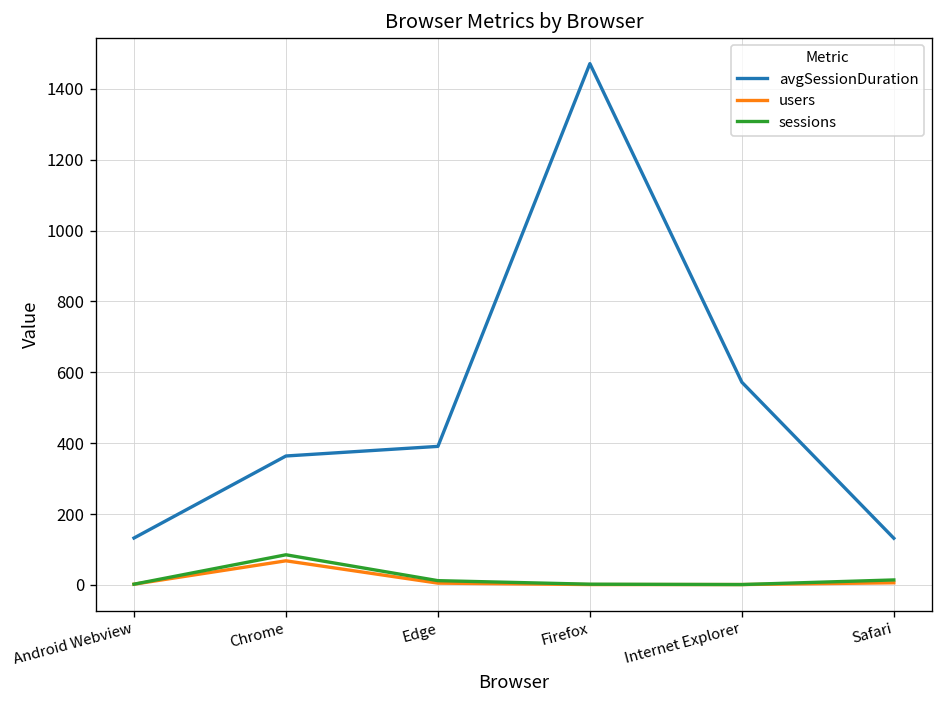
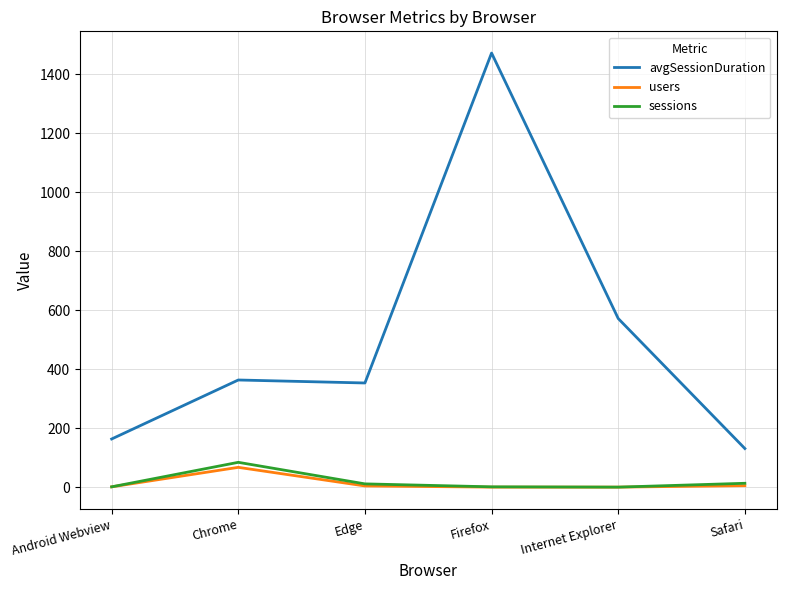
  {
    "avgSessionDuration": {
-     "Android Webview": 130,
+     "Android Webview": 160,
      "Chrome": 360,
-     "Edge": 390,
+     "Edge": 350,
      "Firefox": 1470,
      "Internet Explorer": 570,
      "Safari": 130
    },
    "users": {
      "Chrome": 70
    },
    "sessions": {
      "Chrome": 90
    }
  }
